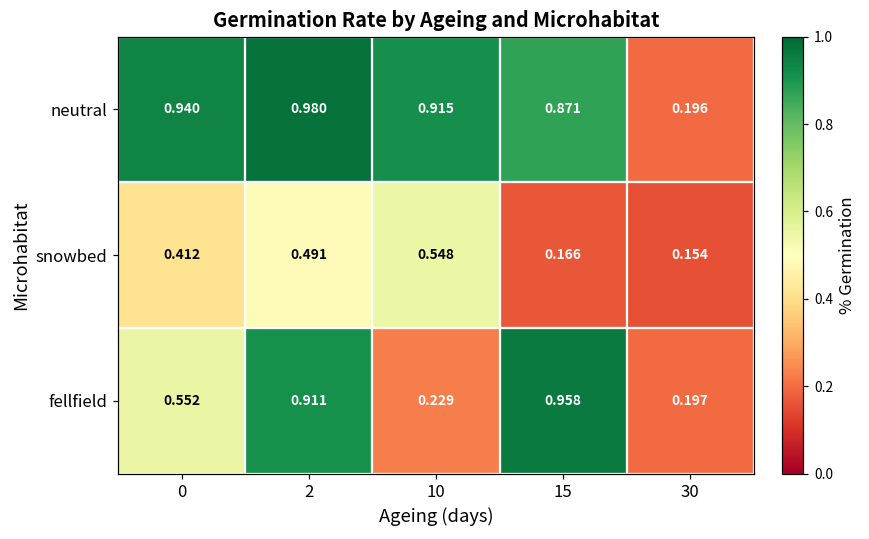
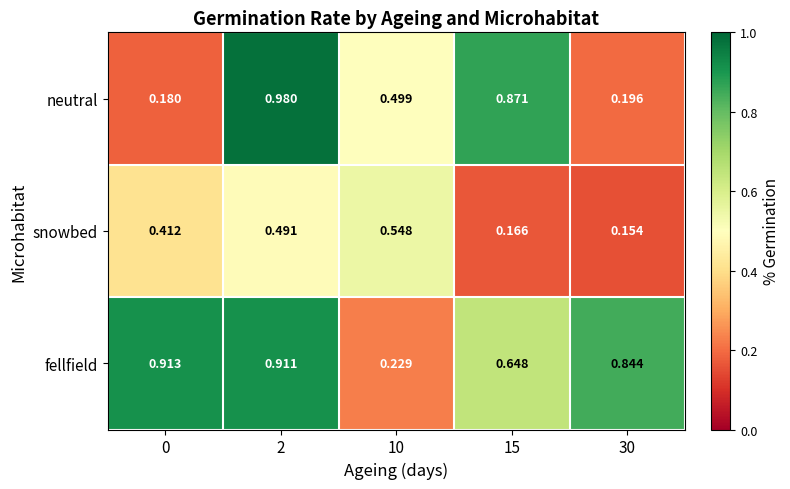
  {
    "neutral": {
-     "0": 0.940,
+     "0": 0.180,
      "2": 0.980,
-     "10": 0.915,
+     "10": 0.499,
      "15": 0.871,
      "30": 0.196
    },
    "snowbed": {
      "0": 0.412,
      "2": 0.491,
      "10": 0.548,
      "15": 0.166,
      "30": 0.154
    },
    "fellfield": {
-     "0": 0.552,
+     "0": 0.913,
      "2": 0.911,
      "10": 0.229,
-     "15": 0.958,
-     "30": 0.197
+     "15": 0.648,
+     "30": 0.844
    }
  }
